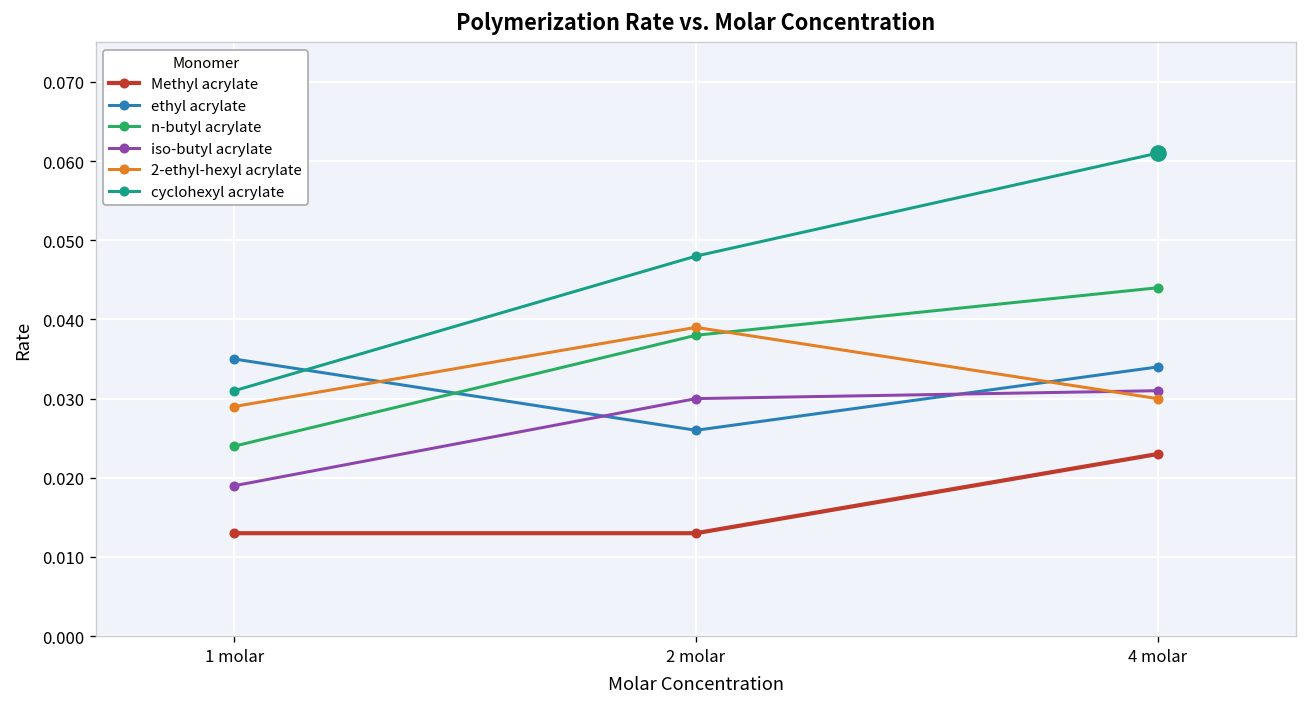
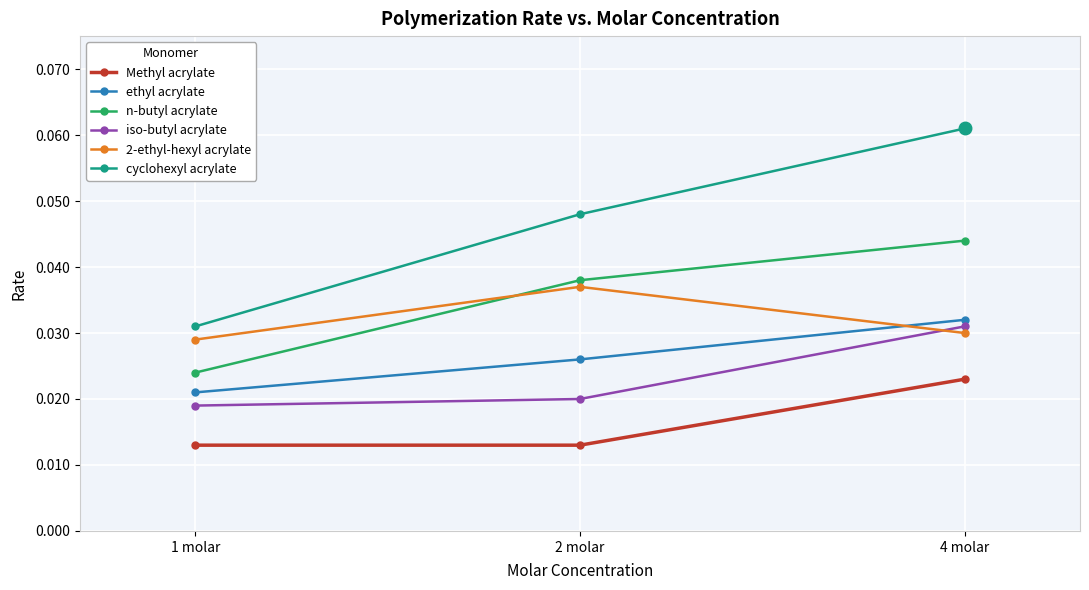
  {
    "Methyl acrylate": {
      "1 molar": 0.013,
      "2 molar": 0.013,
      "4 molar": 0.023
    },
    "ethyl acrylate": {
-     "1 molar": 0.035,
+     "1 molar": 0.021,
      "2 molar": 0.026,
-     "4 molar": 0.034
+     "4 molar": 0.032
    },
    "iso-butyl acrylate": {
      "1 molar": 0.019,
-     "2 molar": 0.03,
+     "2 molar": 0.02,
      "4 molar": 0.031
    },
    "2-ethyl-hexyl acrylate": {
      "1 molar": 0.029,
-     "2 molar": 0.039,
+     "2 molar": 0.037,
      "4 molar": 0.030
    }
  }
